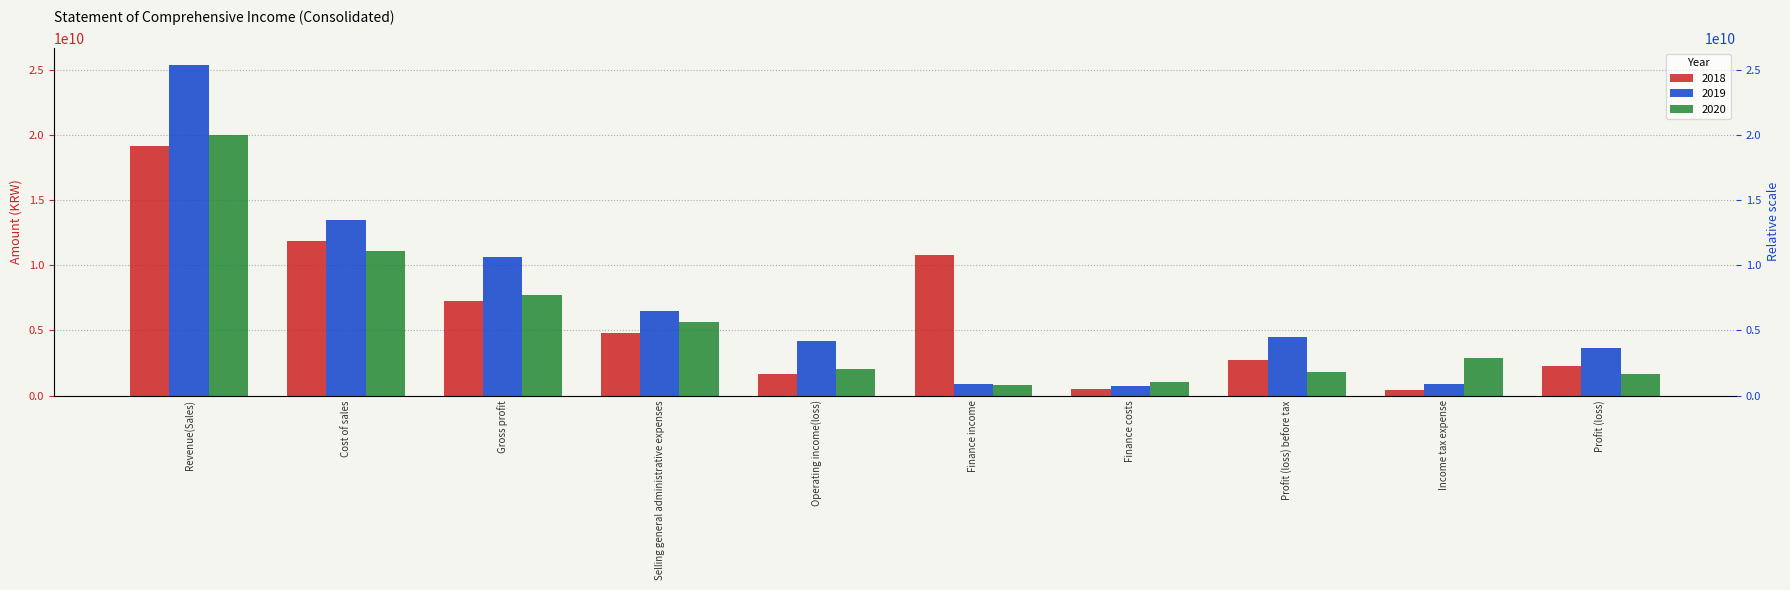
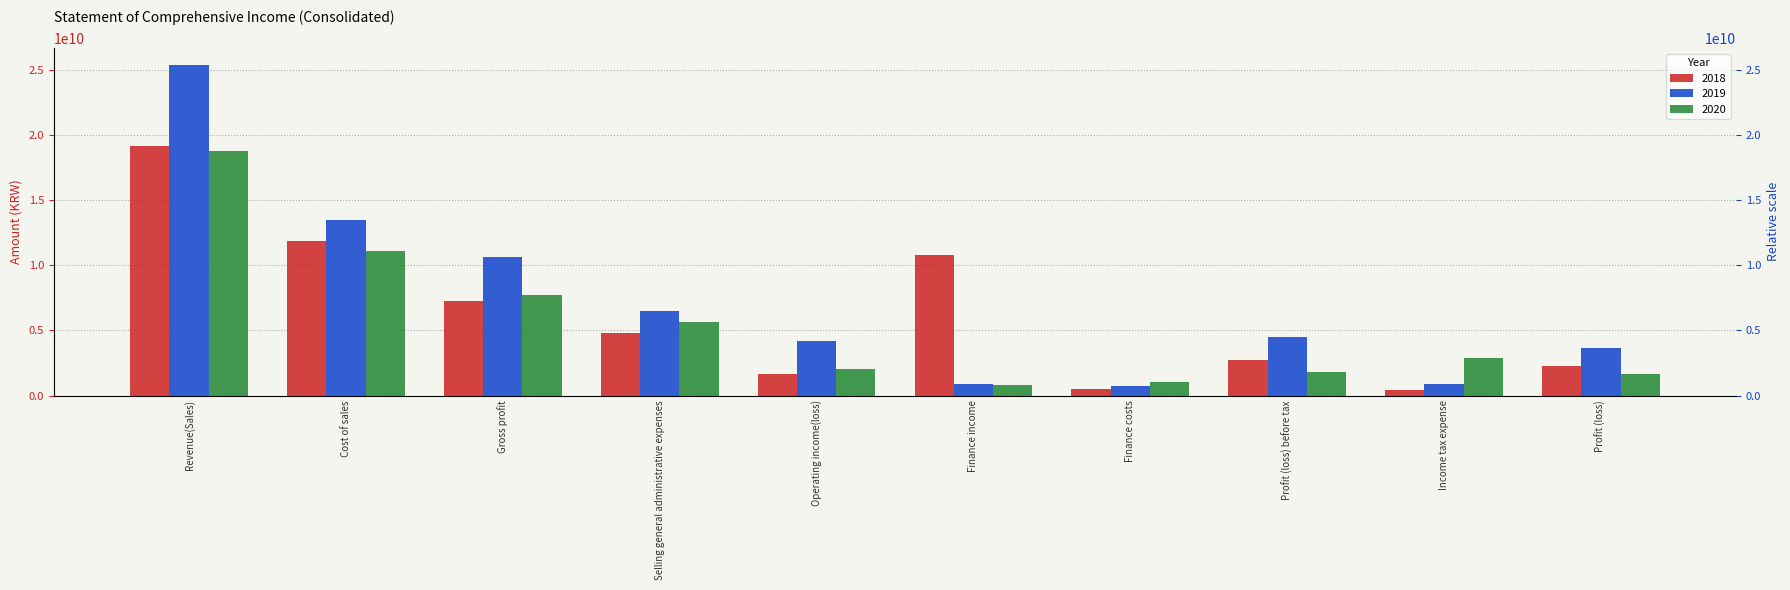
  {
    "2018": {
      "Revenue(Sales)": 19100000000,
      "Cost of sales": 11800000000,
      "Gross profit": 7300000000,
      "Selling general administrative expenses": 4800000000,
      "Operating income(loss)": 1600000000,
      "Finance income": 10800000000,
      "Finance costs": 500000000,
      "Profit (loss) before tax": 2700000000,
      "Income tax expense": 400000000,
      "Profit (loss)": 2300000000
    },
    "2019": {
      "Revenue(Sales)": 25400000000,
      "Cost of sales": 13500000000,
      "Gross profit": 10700000000,
      "Selling general administrative expenses": 6500000000,
      "Operating income(loss)": 4200000000,
      "Finance income": 900000000,
      "Finance costs": 700000000,
      "Profit (loss) before tax": 4500000000,
      "Income tax expense": 900000000,
      "Profit (loss)": 3600000000
    },
    "2020": {
-     "Revenue(Sales)": 20000000000,
+     "Revenue(Sales)": 18700000000,
      "Cost of sales": 11000000000,
      "Gross profit": 7700000000,
      "Selling general administrative expenses": 5700000000,
      "Operating income(loss)": 2000000000,
      "Finance income": 800000000,
      "Finance costs": 1100000000,
      "Profit (loss) before tax": 1800000000,
      "Income tax expense": 2800000000,
      "Profit (loss)": 1600000000
    }
  }
